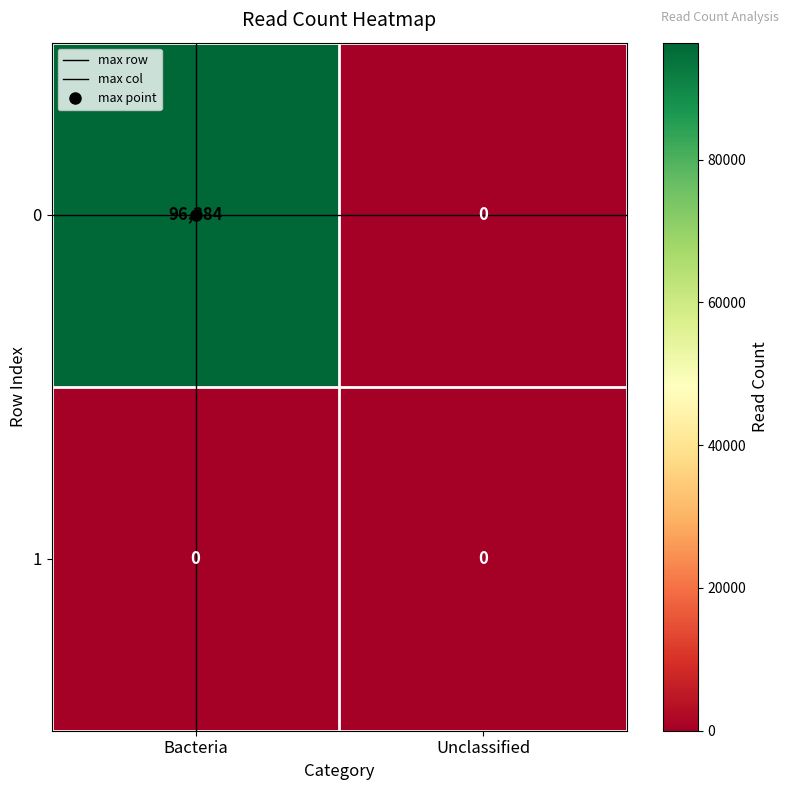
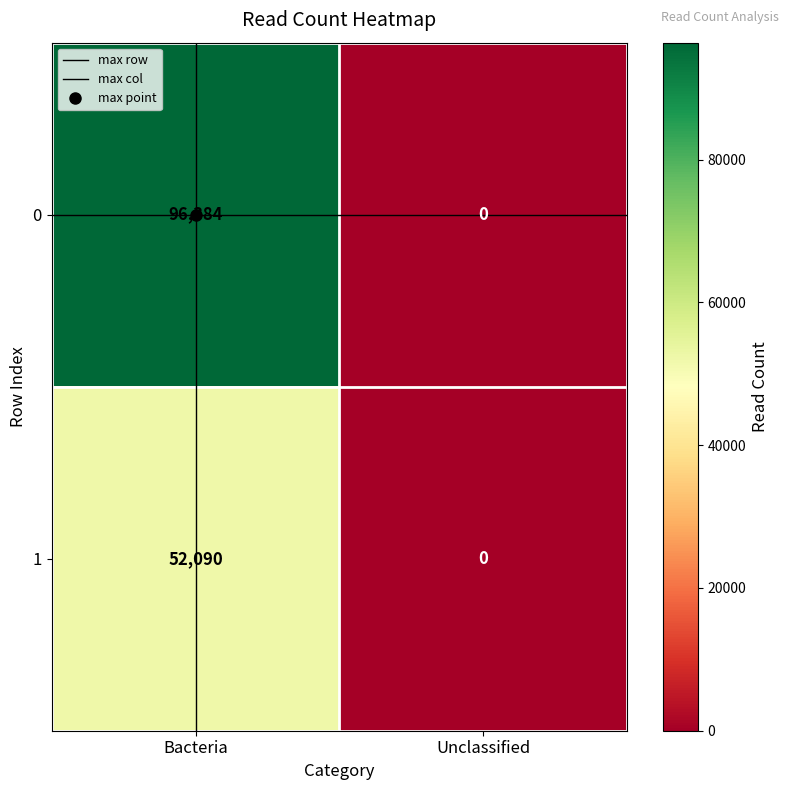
  {
    "0": {
      "Unclassified": "0"
    },
    "1": {
-     "Bacteria": "0",
+     "Bacteria": "52,090",
      "Unclassified": "0"
    }
  }
